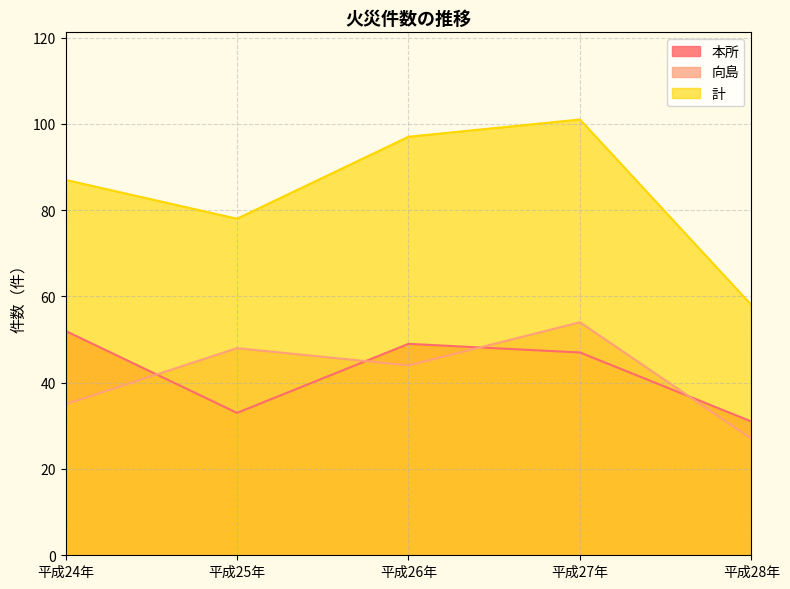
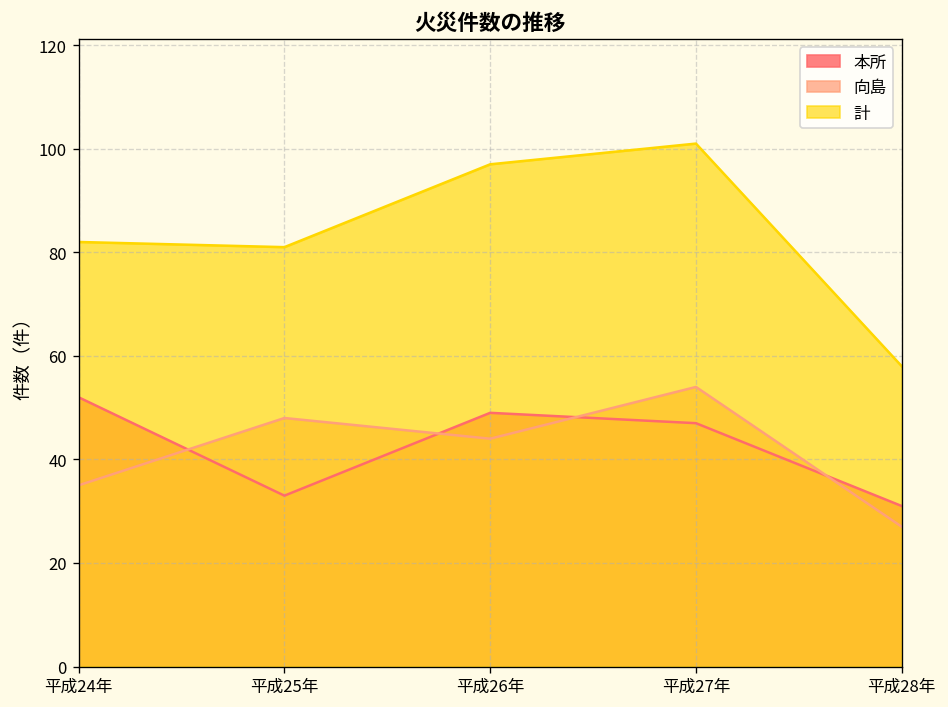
  {
    "計": {
-     "平成24年": 87,
-     "平成25年": 78,
+     "平成24年": 82,
+     "平成25年": 81,
      "平成26年": 97,
      "平成27年": 101,
      "平成28年": 58
    }
  }
